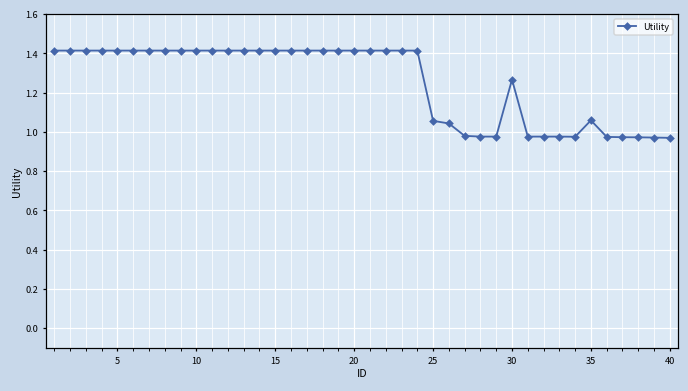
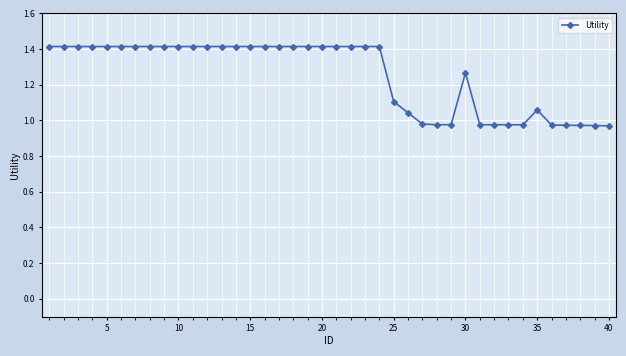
  {
    "5": 1.41,
    "10": 1.41,
    "15": 1.41,
    "20": 1.41,
-   "25": 1.06,
+   "25": 1.11,
    "30": 1.27,
    "35": 1.06,
    "40": 0.97
  }
